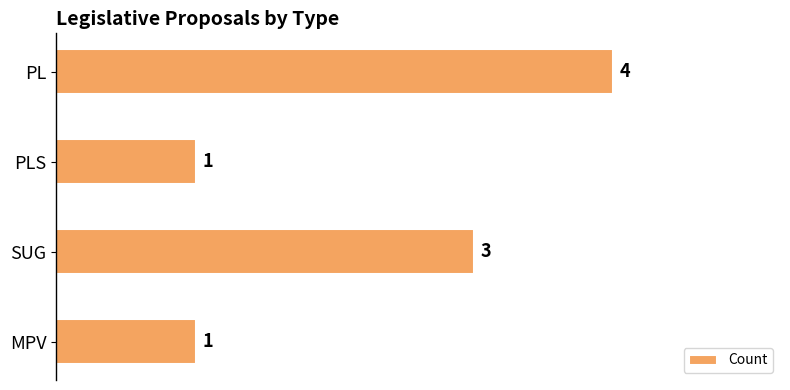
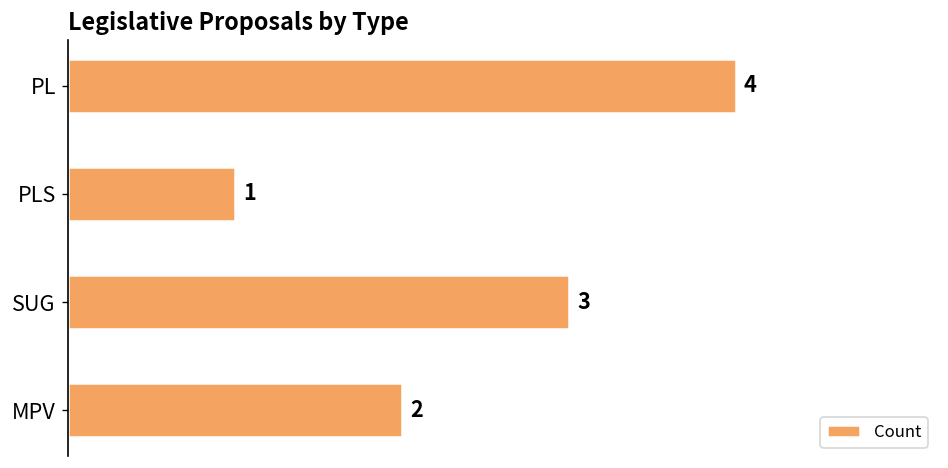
  {
    "PL": 4,
    "PLS": 1,
    "SUG": 3,
-   "MPV": 1
+   "MPV": 2
  }
